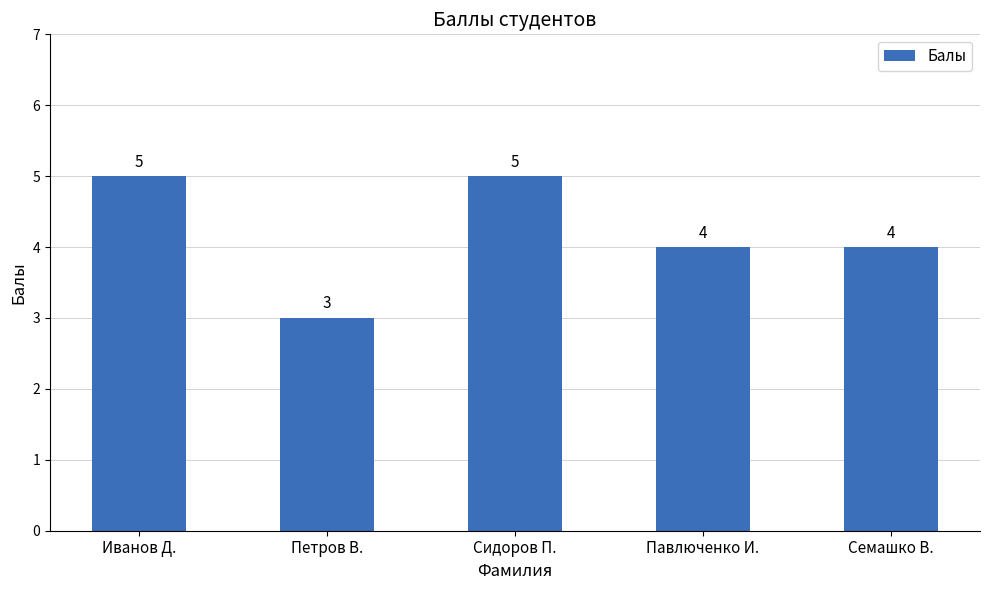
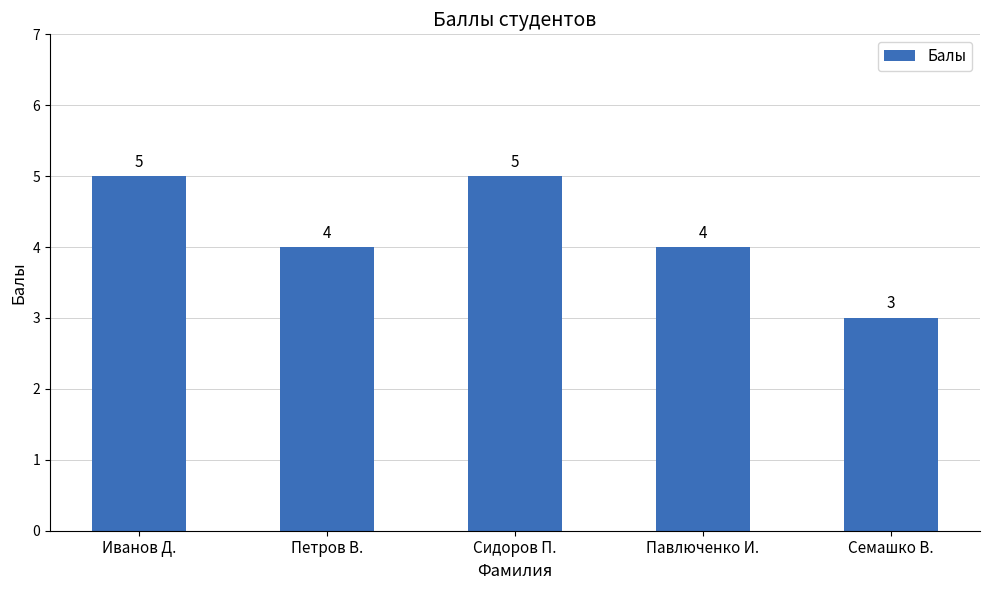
  {
    "Иванов Д.": 5,
-   "Петров В.": 3,
+   "Петров В.": 4,
    "Сидоров П.": 5,
    "Павлюченко И.": 4,
-   "Семашко В.": 4
+   "Семашко В.": 3
  }
